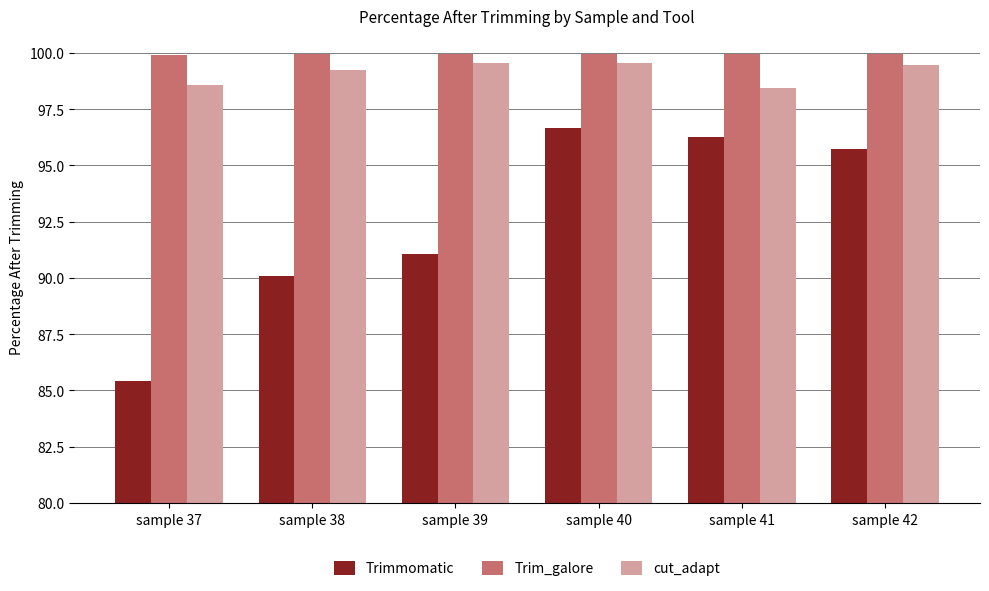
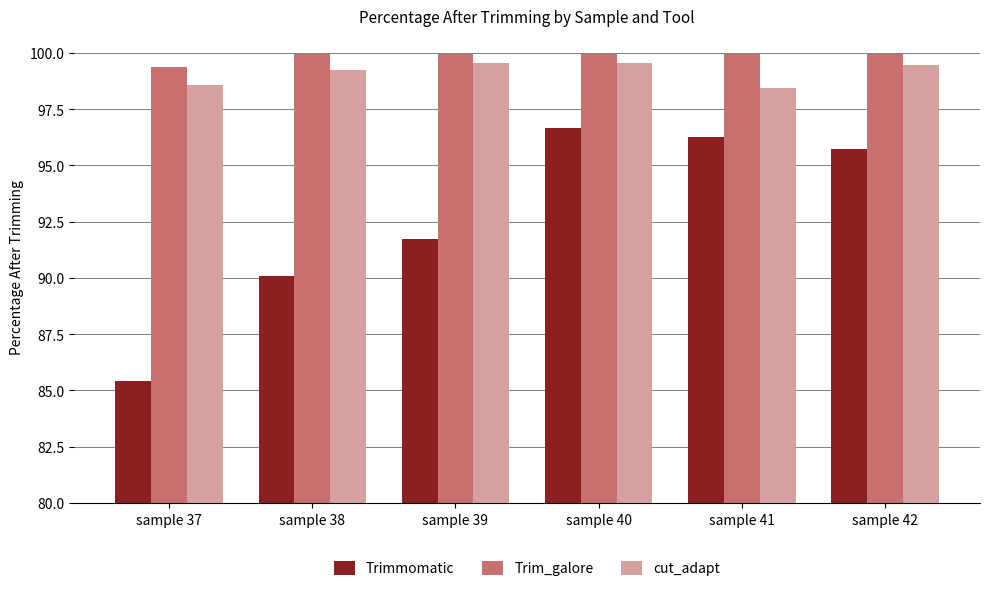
  {
    "Trimmomatic": {
      "sample 37": 85.4,
      "sample 38": 90.1,
-     "sample 39": 91.1,
+     "sample 39": 91.7,
      "sample 40": 96.7,
      "sample 41": 96.3,
      "sample 42": 95.7
    },
    "Trim_galore": {
-     "sample 37": 99.9,
+     "sample 37": 99.4,
      "sample 38": 100.0,
      "sample 39": 100.0,
      "sample 40": 100.0,
      "sample 41": 100.0,
      "sample 42": 100.0
    },
    "cut_adapt": {
      "sample 37": 98.6,
      "sample 38": 99.3,
      "sample 39": 99.6,
      "sample 40": 99.6,
      "sample 41": 98.4,
      "sample 42": 99.5
    }
  }
